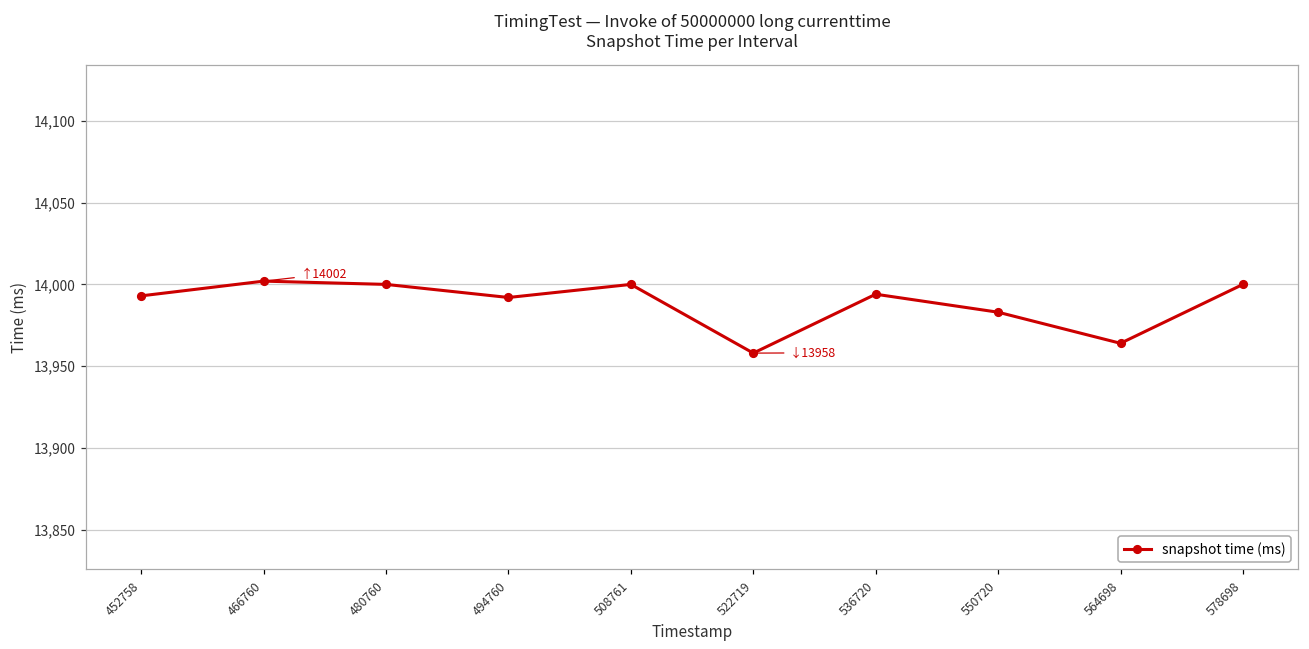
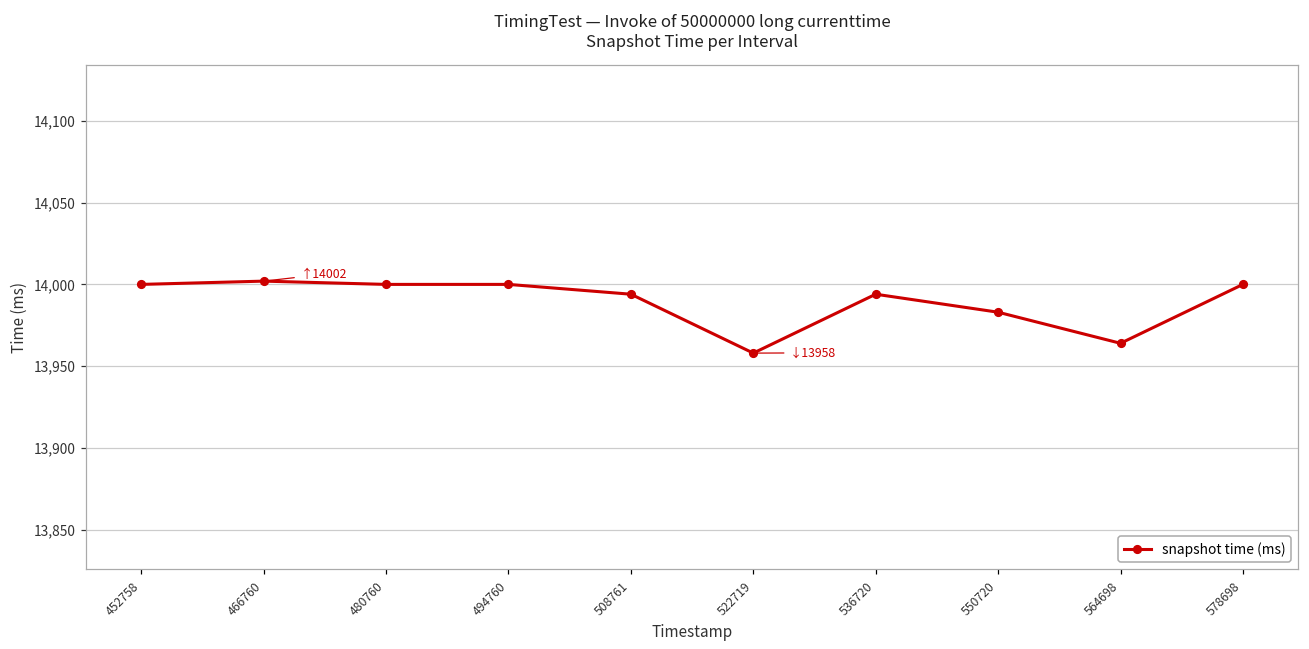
  {
-   "452758": "13,993",
+   "452758": "14,000",
    "480760": "14,000",
-   "494760": "13,992",
-   "508761": "14,000",
+   "494760": "14,000",
+   "508761": "13,994",
    "536720": "13,994",
    "550720": "13,983",
    "564698": "13,964",
    "578698": "14,000"
  }
